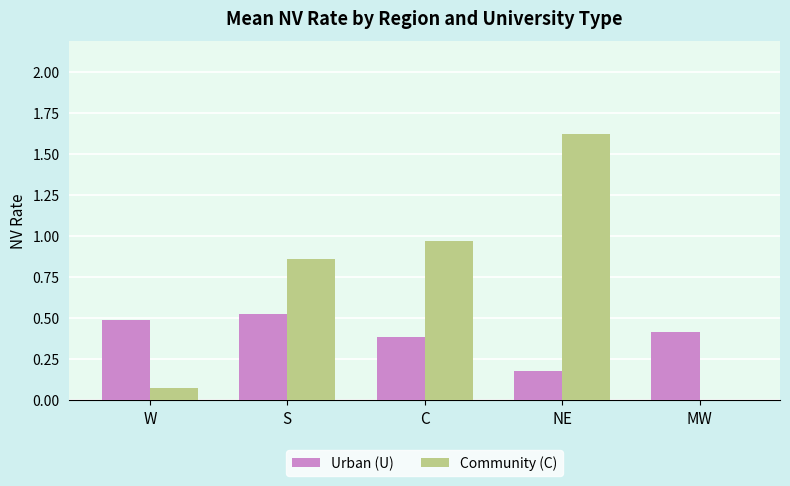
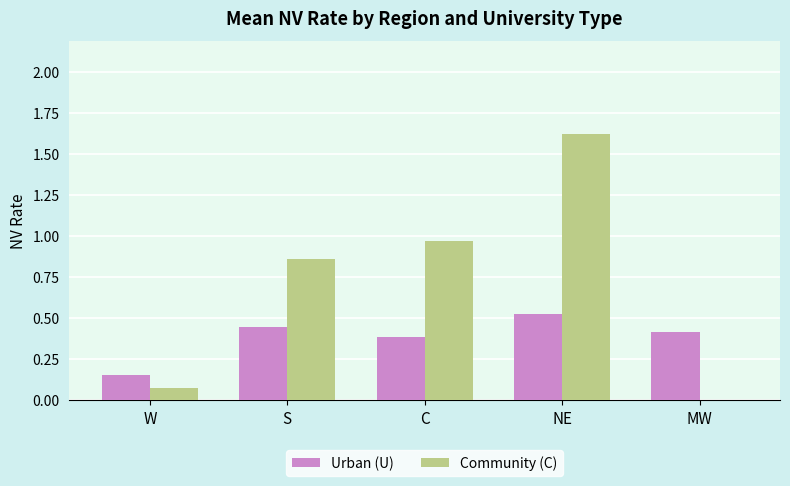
  {
    "Urban (U)": {
-     "W": 0.49,
-     "S": 0.52,
+     "W": 0.15,
+     "S": 0.44,
      "C": 0.39,
-     "NE": 0.18,
+     "NE": 0.52,
      "MW": 0.42
    },
    "Community (C)": {
      "W": 0.07,
      "S": 0.86,
      "C": 0.97,
      "NE": 1.62,
      "MW": 0.00
    }
  }
